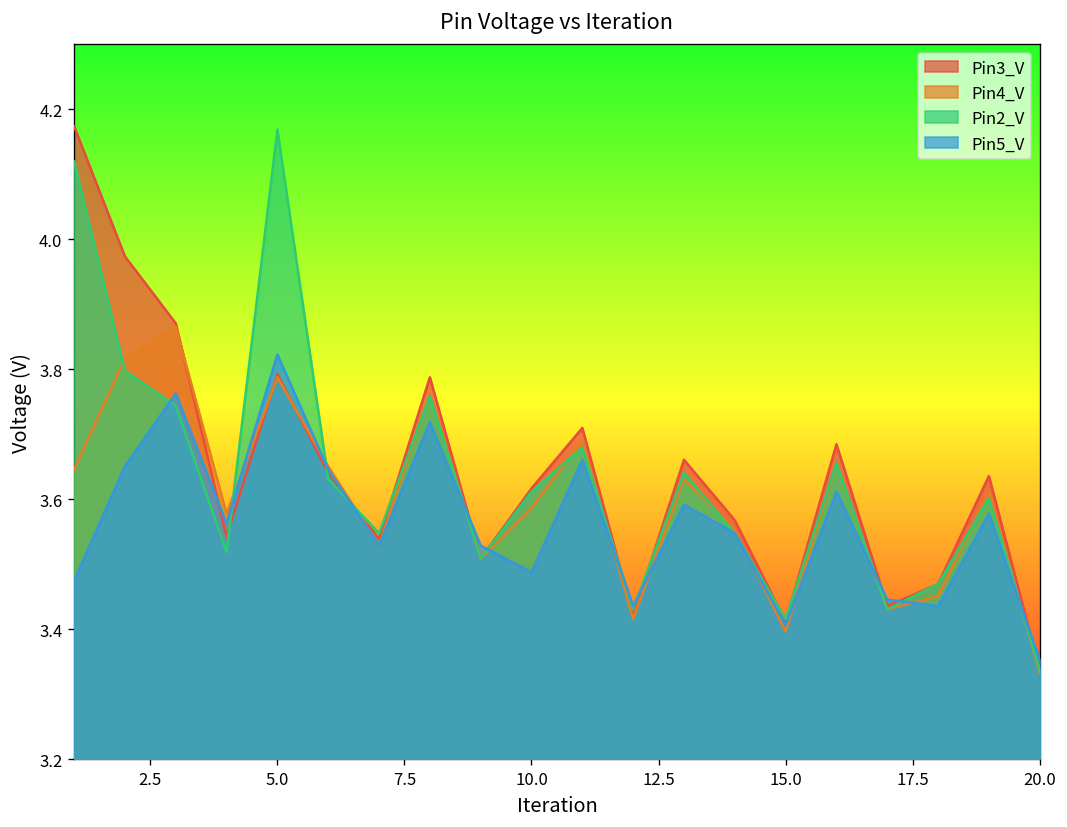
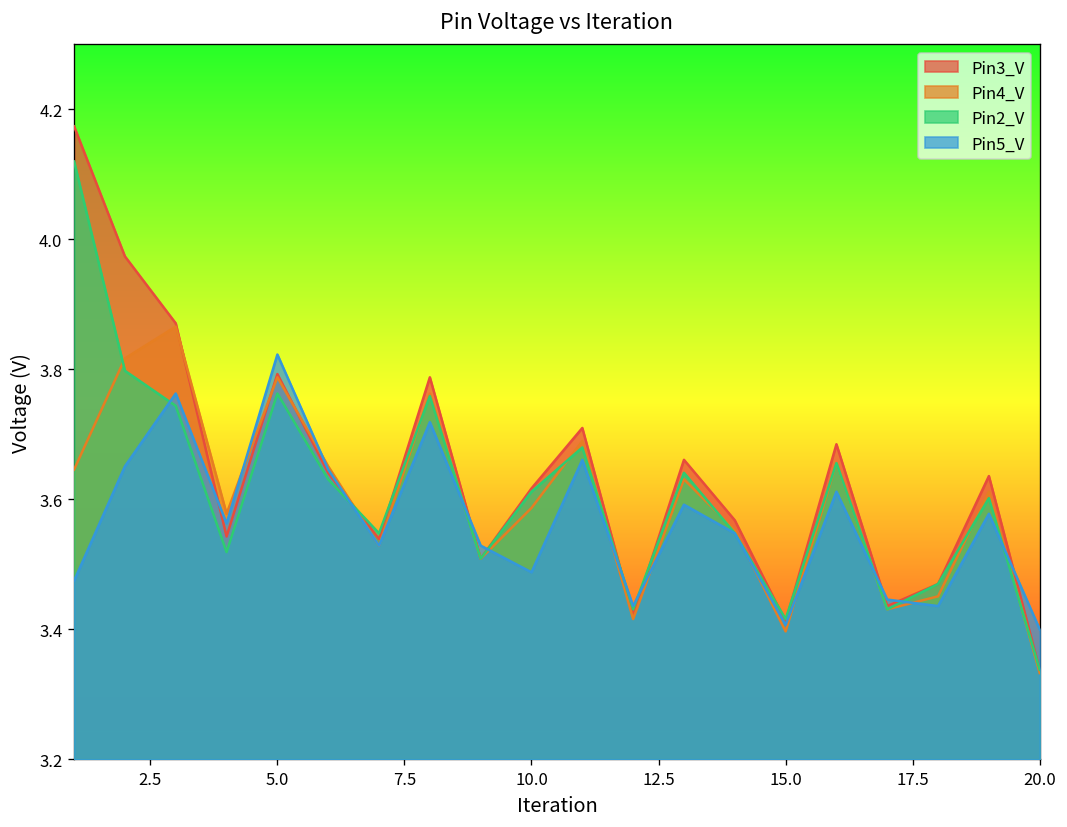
  {
    "Pin2_V": {
-     "5.0": 4.17,
+     "5.0": 3.76,
      "10.0": 3.61
    },
    "Pin5_V": {
      "5.0": 3.82,
      "10.0": 3.49,
      "15.0": 3.41,
-     "20.0": 3.35
+     "20.0": 3.40
    }
  }
